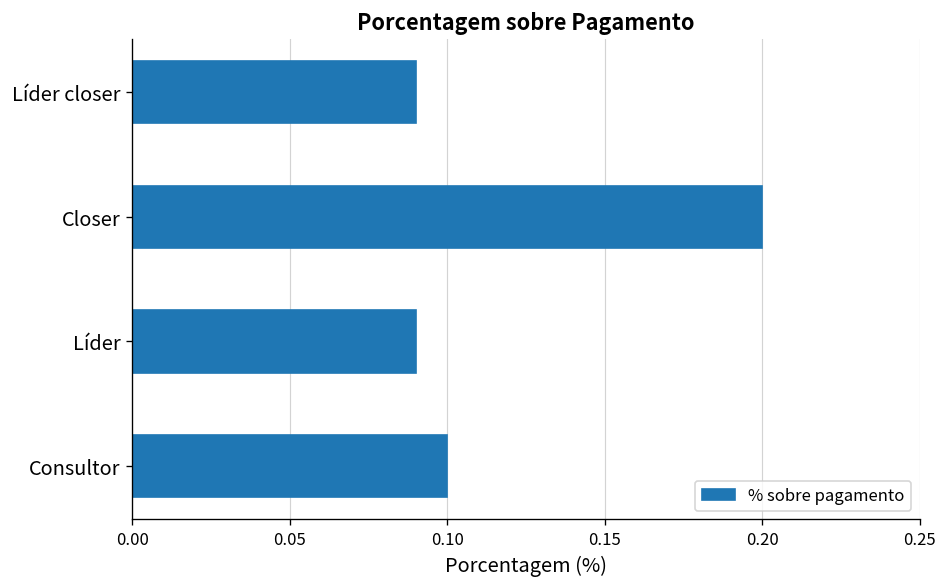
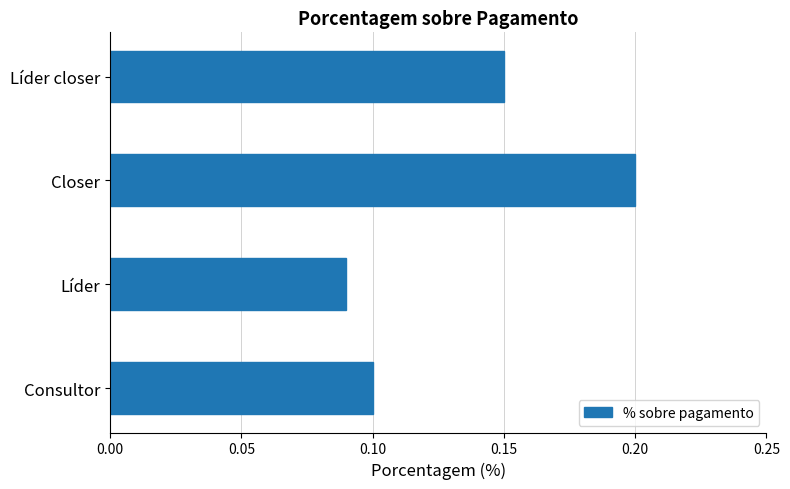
  {
-   "Líder closer": 0.09,
+   "Líder closer": 0.15,
    "Closer": 0.20,
    "Líder": 0.09,
    "Consultor": 0.10
  }
